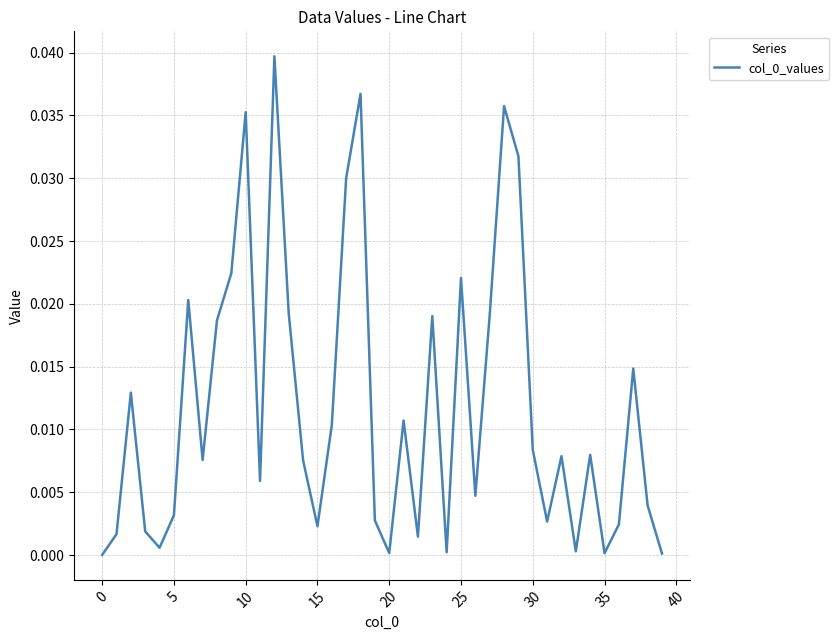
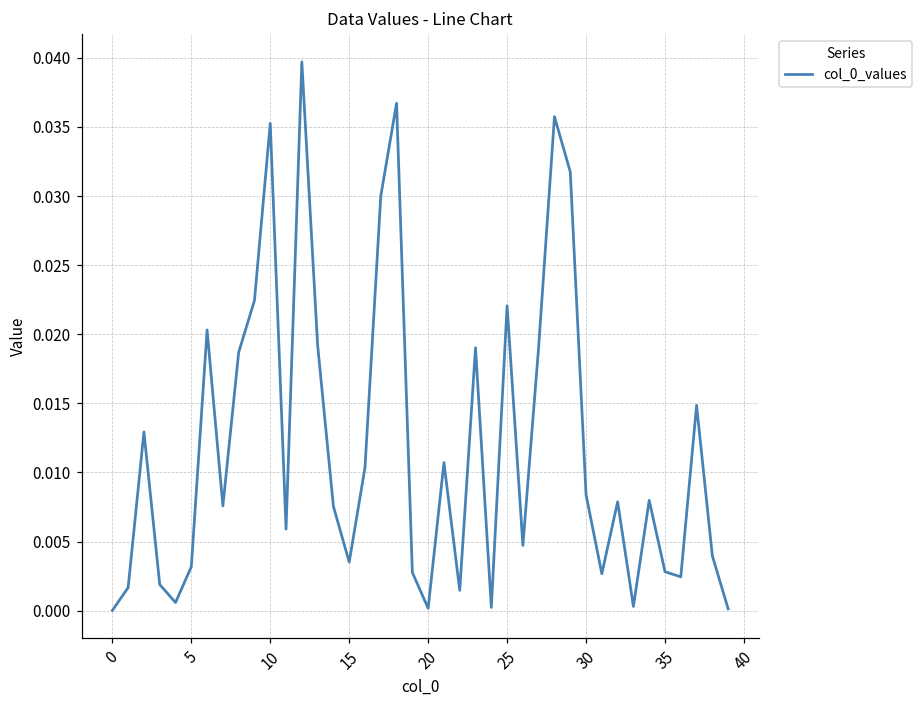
  {
    "0": 0.0000,
    "5": 0.0032,
    "10": 0.0353,
-   "15": 0.0023,
+   "15": 0.0035,
    "20": 0.0002,
    "25": 0.0221,
    "30": 0.0084,
-   "35": 0.0001
+   "35": 0.0028
  }
